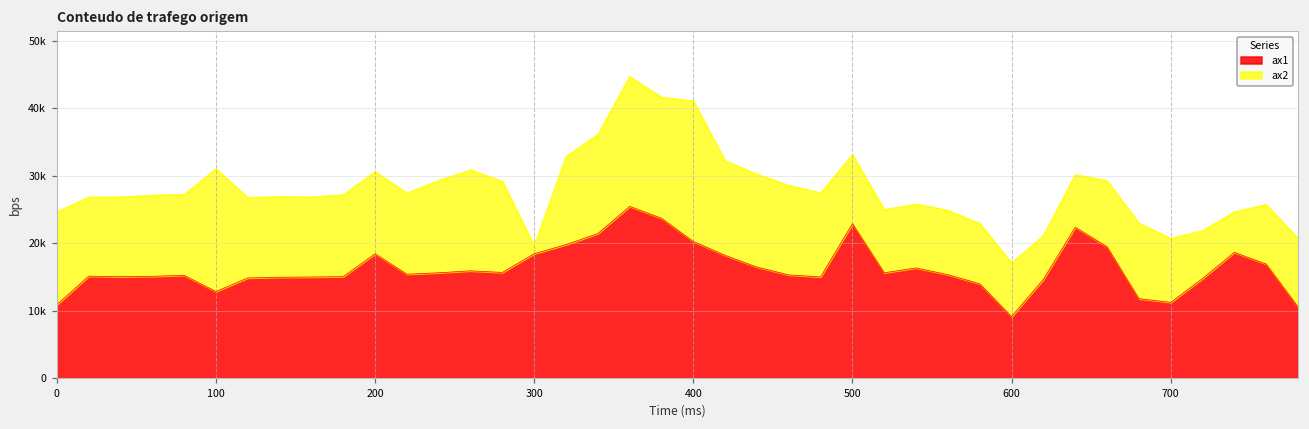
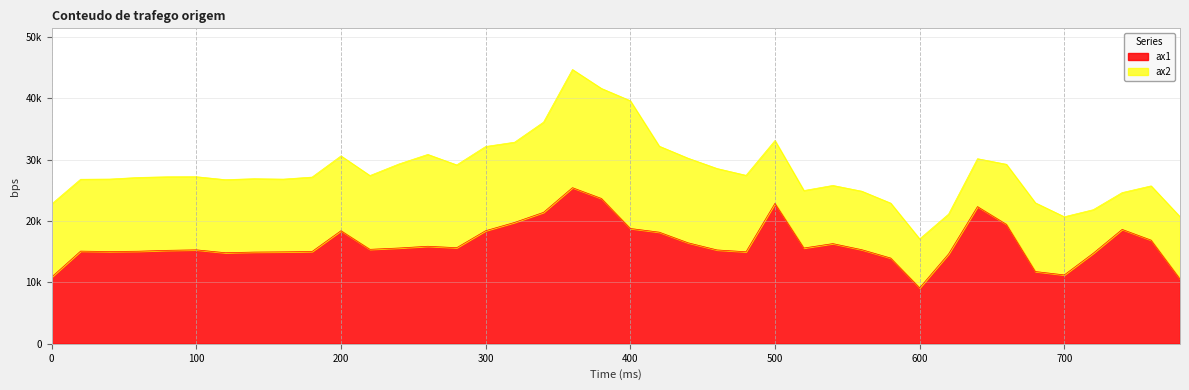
  {
    "ax1": {
      "0": 11000,
-     "100": 13000,
+     "100": 15000,
      "200": 18000,
      "300": 18000,
-     "400": 20000,
+     "400": 19000,
      "500": 23000,
      "600": 9000,
      "700": 11000
    },
    "ax2": {
-     "0": 14000,
-     "100": 18000,
+     "0": 12000,
+     "100": 12000,
      "200": 12000,
-     "300": 1000,
+     "300": 14000,
      "400": 21000,
      "500": 10000,
      "600": 8000,
      "700": 9000
    }
  }
